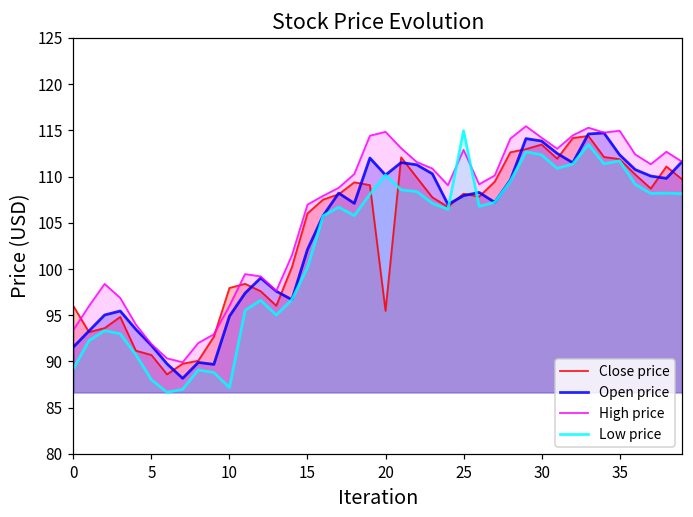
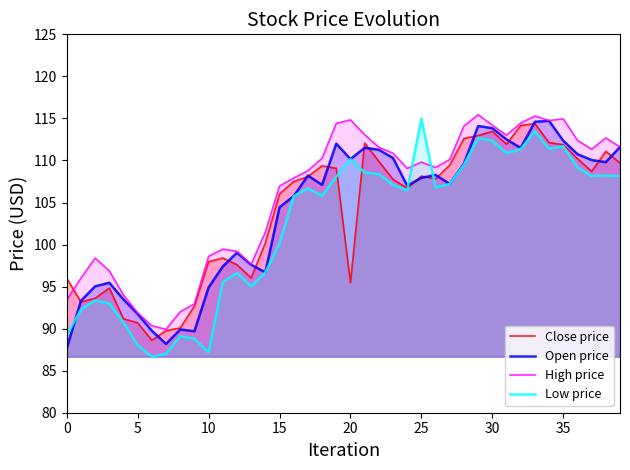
  {
    "Close price": {
      "0": 96,
      "5": 91,
      "10": 98,
      "15": 106,
      "20": 95,
      "30": 113
    },
    "Open price": {
-     "0": 92,
+     "0": 88,
      "10": 95,
-     "15": 102,
+     "15": 104,
      "30": 114,
      "35": 112
    },
    "High price": {
      "0": 93,
-     "10": 96,
+     "10": 99,
      "15": 107,
      "20": 115,
-     "25": 113,
+     "25": 110,
      "30": 114,
      "35": 115
    },
    "Low price": {
      "0": 89,
      "5": 88,
      "10": 87,
      "15": 100,
      "25": 115,
      "30": 112
    }
  }
